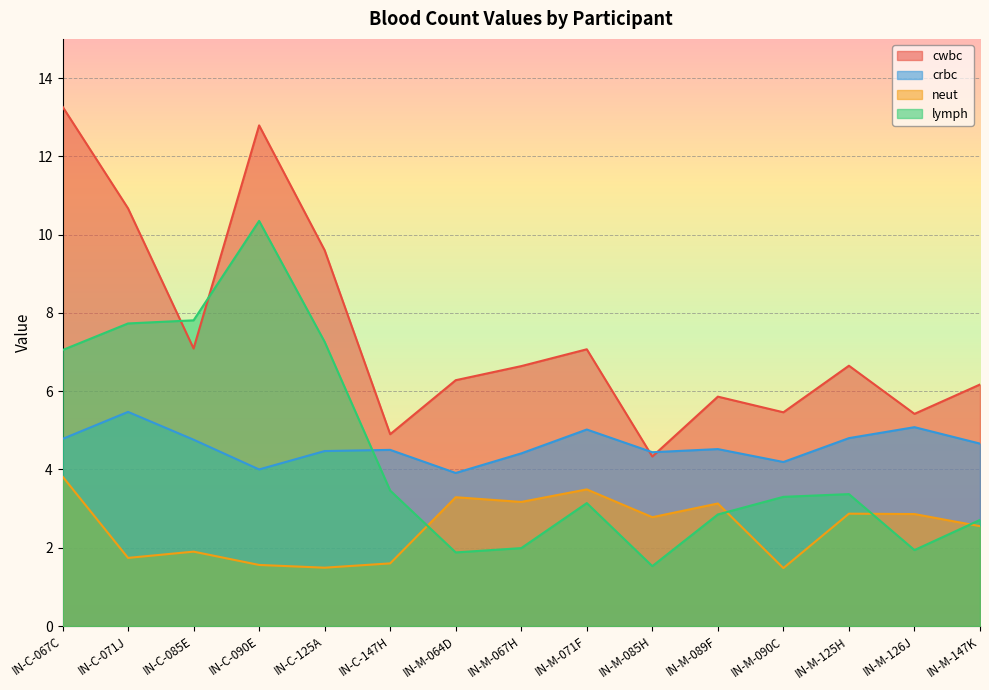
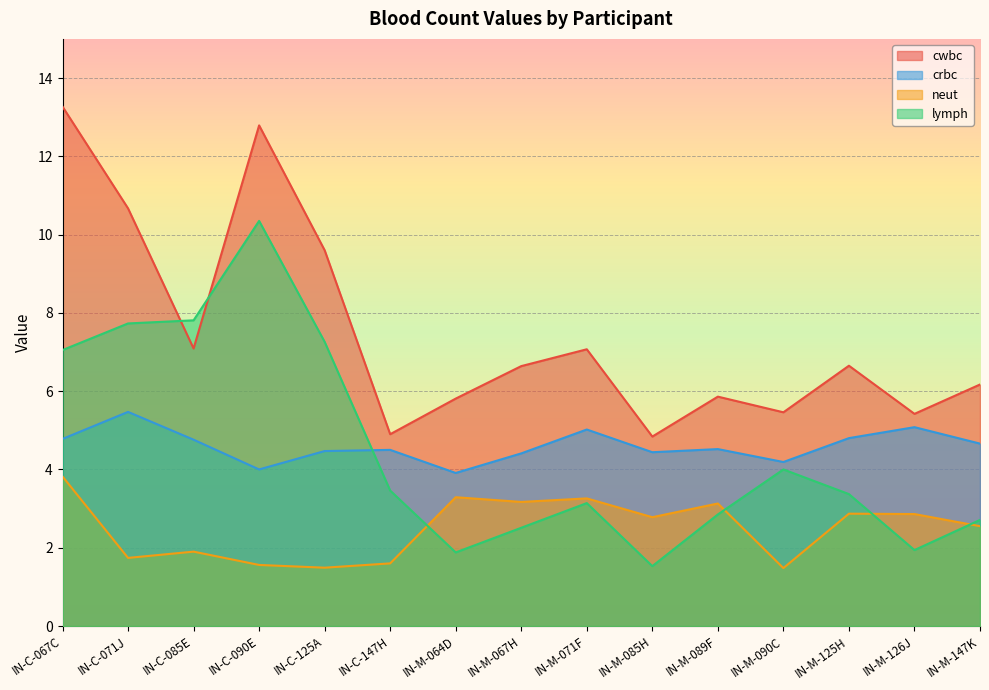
  {
    "cwbc": {
      "IN-C-067C": 13.3,
      "IN-C-071J": 10.7,
      "IN-C-085E": 7.1,
      "IN-C-090E": 12.8,
      "IN-C-125A": 9.6,
      "IN-C-147H": 4.9,
-     "IN-M-064D": 6.3,
+     "IN-M-064D": 5.8,
      "IN-M-067H": 6.6,
      "IN-M-071F": 7.1,
-     "IN-M-085H": 4.3,
+     "IN-M-085H": 4.8,
      "IN-M-089F": 5.9,
      "IN-M-090C": 5.5,
      "IN-M-125H": 6.7,
      "IN-M-126J": 5.4,
      "IN-M-147K": 6.2
    },
    "crbc": {
      "IN-C-067C": 4.8,
      "IN-C-071J": 5.5,
      "IN-C-085E": 4.8,
      "IN-C-090E": 4.0,
      "IN-C-125A": 4.5,
      "IN-C-147H": 4.5,
      "IN-M-064D": 3.9,
      "IN-M-067H": 4.4,
      "IN-M-071F": 5.0,
      "IN-M-085H": 4.4,
      "IN-M-089F": 4.5,
      "IN-M-090C": 4.2,
      "IN-M-125H": 4.8,
      "IN-M-126J": 5.1,
      "IN-M-147K": 4.7
    },
    "neut": {
      "IN-C-067C": 3.8,
      "IN-C-071J": 1.7,
      "IN-C-085E": 1.9,
      "IN-C-090E": 1.6,
      "IN-C-125A": 1.5,
      "IN-C-147H": 1.6,
      "IN-M-064D": 3.3,
      "IN-M-067H": 3.2,
-     "IN-M-071F": 3.5,
+     "IN-M-071F": 3.3,
      "IN-M-085H": 2.8,
      "IN-M-089F": 3.1,
      "IN-M-090C": 1.5,
      "IN-M-125H": 2.9,
      "IN-M-126J": 2.9,
      "IN-M-147K": 2.6
    },
    "lymph": {
      "IN-C-067C": 7.1,
      "IN-C-071J": 7.7,
      "IN-C-085E": 7.8,
      "IN-C-090E": 10.4,
      "IN-C-125A": 7.3,
      "IN-C-147H": 3.5,
      "IN-M-064D": 1.9,
-     "IN-M-067H": 2.0,
+     "IN-M-067H": 2.5,
      "IN-M-071F": 3.1,
      "IN-M-085H": 1.5,
      "IN-M-089F": 2.9,
-     "IN-M-090C": 3.3,
+     "IN-M-090C": 4.0,
      "IN-M-125H": 3.4,
      "IN-M-126J": 1.9,
      "IN-M-147K": 2.7
    }
  }
